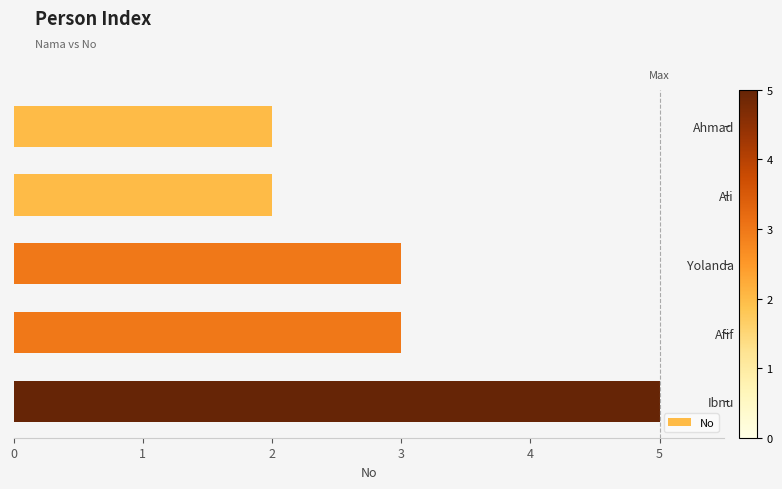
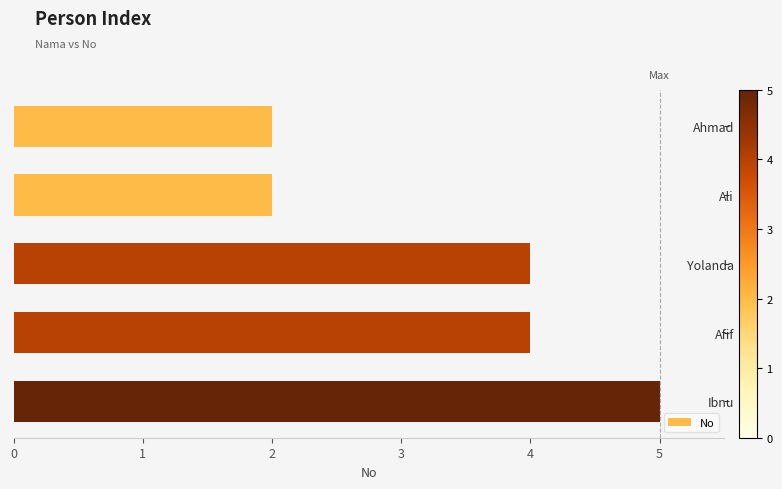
  {
    "Ahmad": 2,
    "Ali": 2,
-   "Yolanda": 3,
-   "Afif": 3,
+   "Yolanda": 4,
+   "Afif": 4,
    "Ibnu": 5
  }
